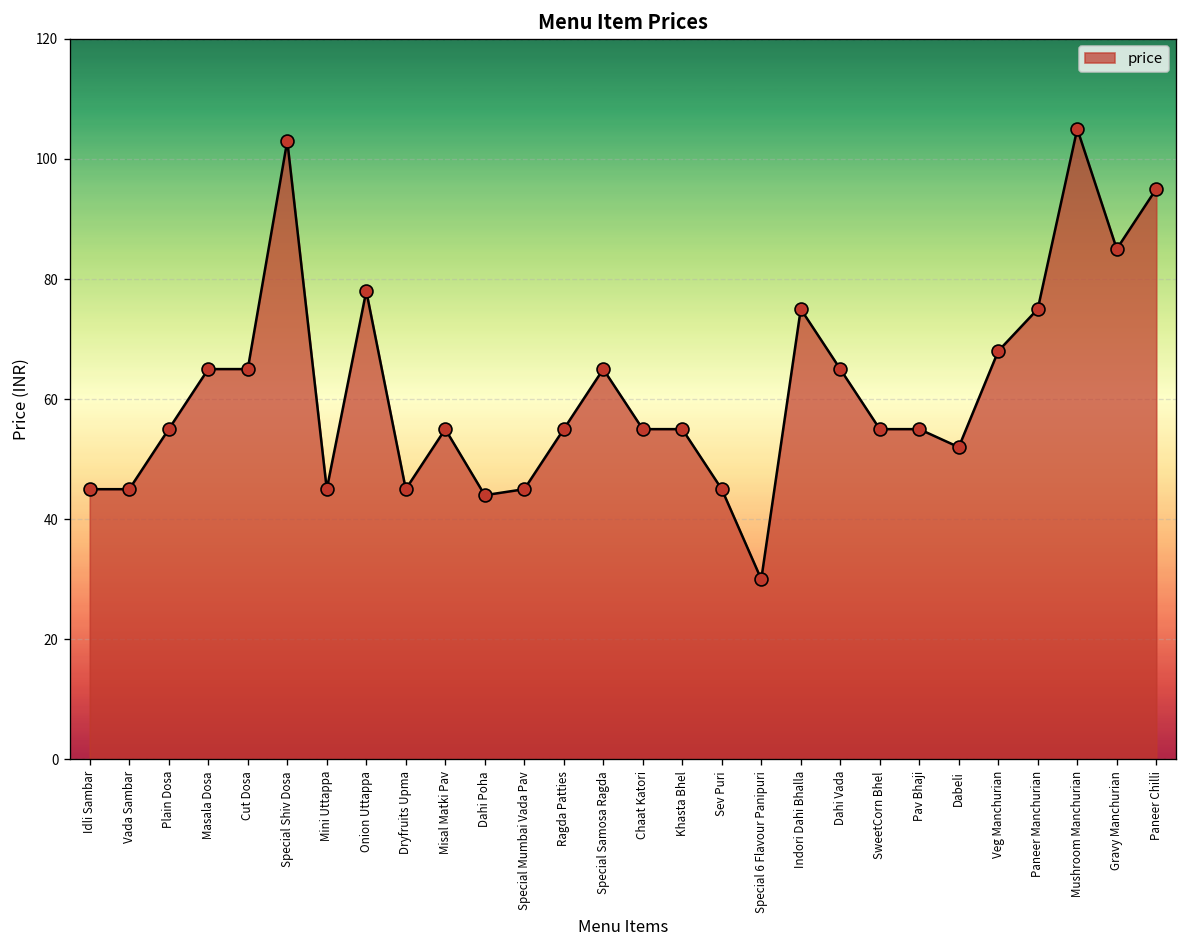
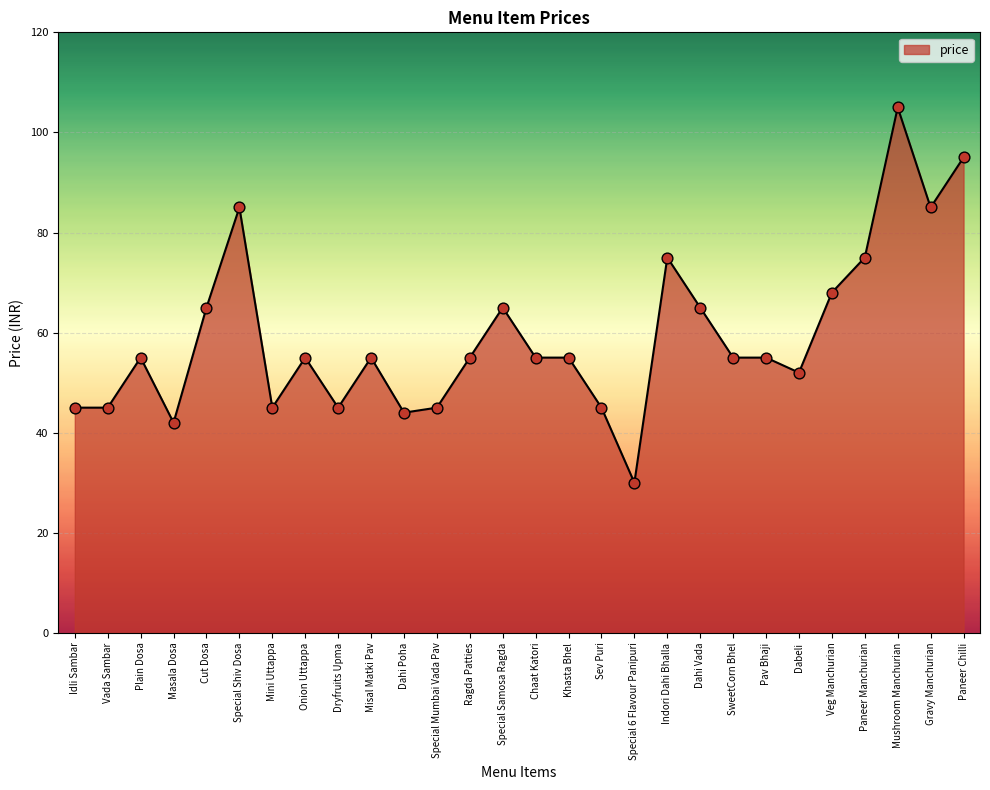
  {
    "Idli Sambar": 45,
    "Vada Sambar": 45,
    "Plain Dosa": 55,
-   "Masala Dosa": 65,
+   "Masala Dosa": 42,
    "Cut Dosa": 65,
-   "Special Shiv Dosa": 103,
+   "Special Shiv Dosa": 85,
    "Mini Uttappa": 45,
-   "Onion Uttappa": 78,
+   "Onion Uttappa": 55,
    "Dryfruits Upma": 45,
    "Misal Matki Pav": 55,
    "Dahi Poha": 44,
    "Special Mumbai Vada Pav": 45,
    "Ragda Patties": 55,
    "Special Samosa Ragda": 65,
    "Chaat Katori": 55,
    "Khasta Bhel": 55,
    "Sev Puri": 45,
    "Special 6 Flavour Panipuri": 30,
    "Indori Dahi Bhalla": 75,
    "Dahi Vada": 65,
    "SweetCorn Bhel": 55,
    "Pav Bhaji": 55,
    "Dabeli": 52,
    "Veg Manchurian": 68,
    "Paneer Manchurian": 75,
    "Mushroom Manchurian": 105,
    "Gravy Manchurian": 85,
    "Paneer Chilli": 95
  }
